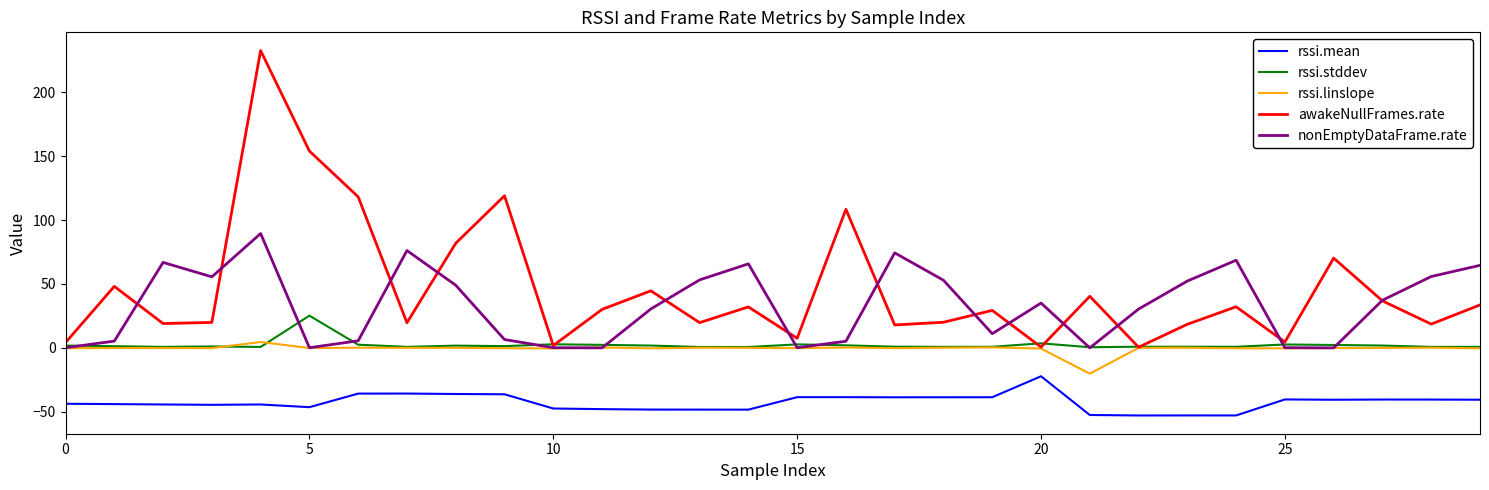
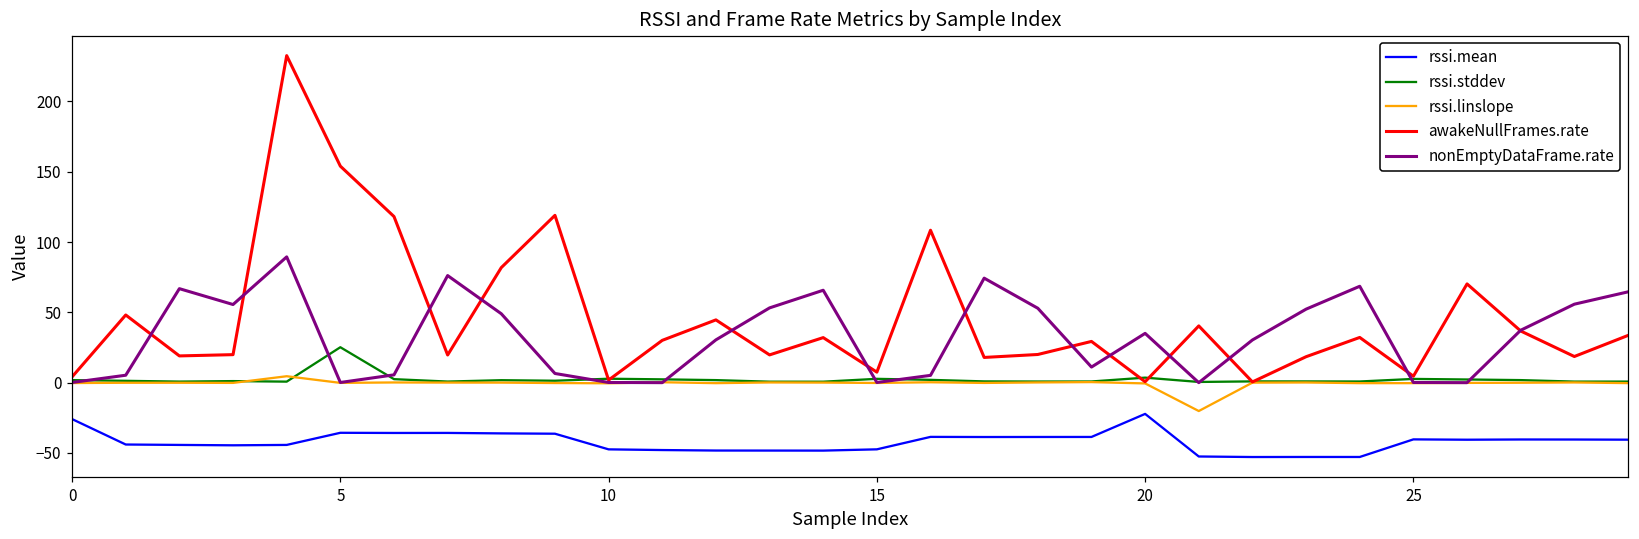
  {
    "rssi.mean": {
-     "0": -44,
-     "5": -46,
+     "0": -26,
+     "5": -36,
      "10": -47,
-     "15": -39,
+     "15": -47,
      "20": -22,
      "25": -40
    },
    "rssi.stddev": {
      "5": 25,
      "15": 3,
      "20": 4
    },
    "awakeNullFrames.rate": {
      "0": 4,
      "5": 154,
      "15": 7
    },
    "nonEmptyDataFrame.rate": {
      "20": 35
    }
  }
